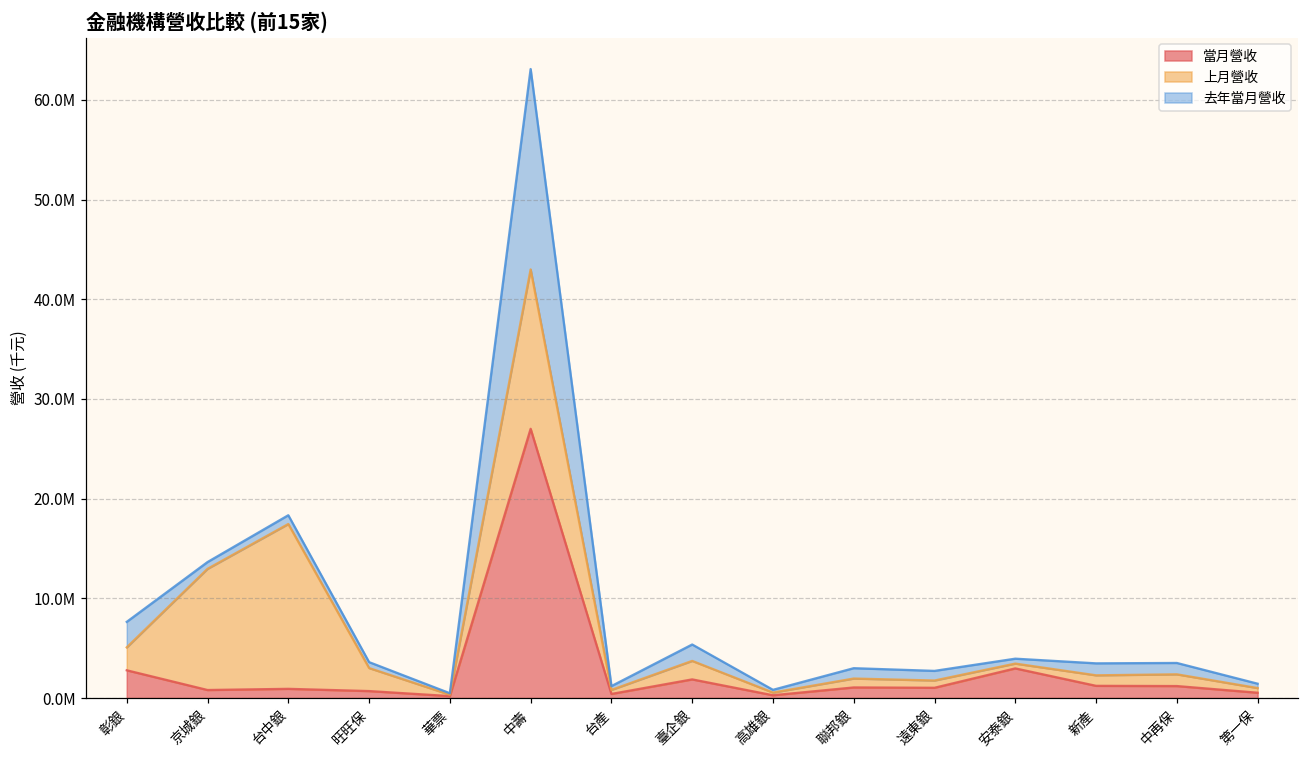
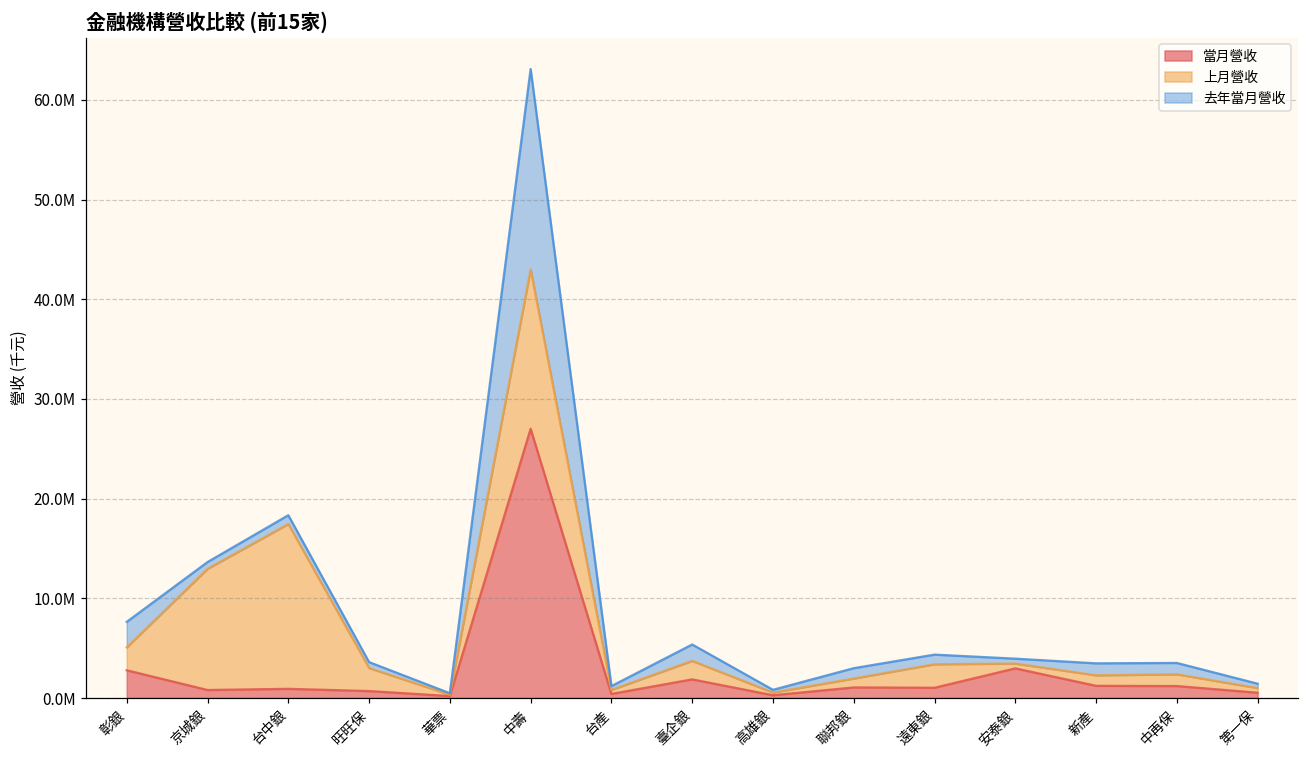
  {
    "當月營收": {
      "彰銀": 3000000,
      "京城銀": 1000000,
      "台中銀": 1000000,
      "旺旺保": 1000000,
      "中壽": 27000000,
      "台產": 0,
      "臺企銀": 2000000,
      "聯邦銀": 1000000,
      "遠東銀": 1000000,
      "安泰銀": 3000000,
      "新產": 1000000,
      "中再保": 1000000,
      "第一保": 1000000
    },
    "上月營收": {
      "彰銀": 2000000,
      "京城銀": 12000000,
      "台中銀": 17000000,
      "旺旺保": 2000000,
      "中壽": 16000000,
      "台產": 0,
      "臺企銀": 2000000,
      "聯邦銀": 1000000,
-     "遠東銀": 1000000,
+     "遠東銀": 2000000,
      "安泰銀": 0,
      "新產": 1000000,
      "中再保": 1000000,
      "第一保": 0
    },
    "去年當月營收": {
      "彰銀": 3000000,
      "京城銀": 1000000,
      "台中銀": 1000000,
      "旺旺保": 1000000,
      "中壽": 20000000,
      "台產": 0,
      "臺企銀": 2000000,
      "聯邦銀": 1000000,
      "遠東銀": 1000000,
      "安泰銀": 0,
      "新產": 1000000,
      "中再保": 1000000,
      "第一保": 0
    }
  }
